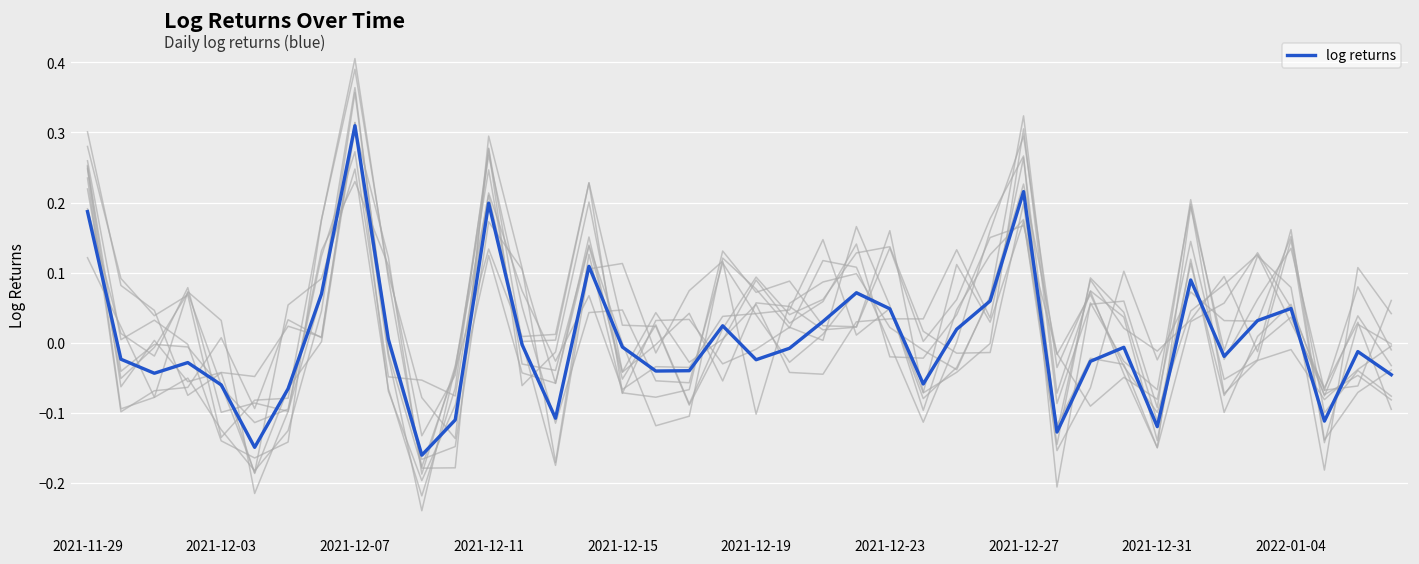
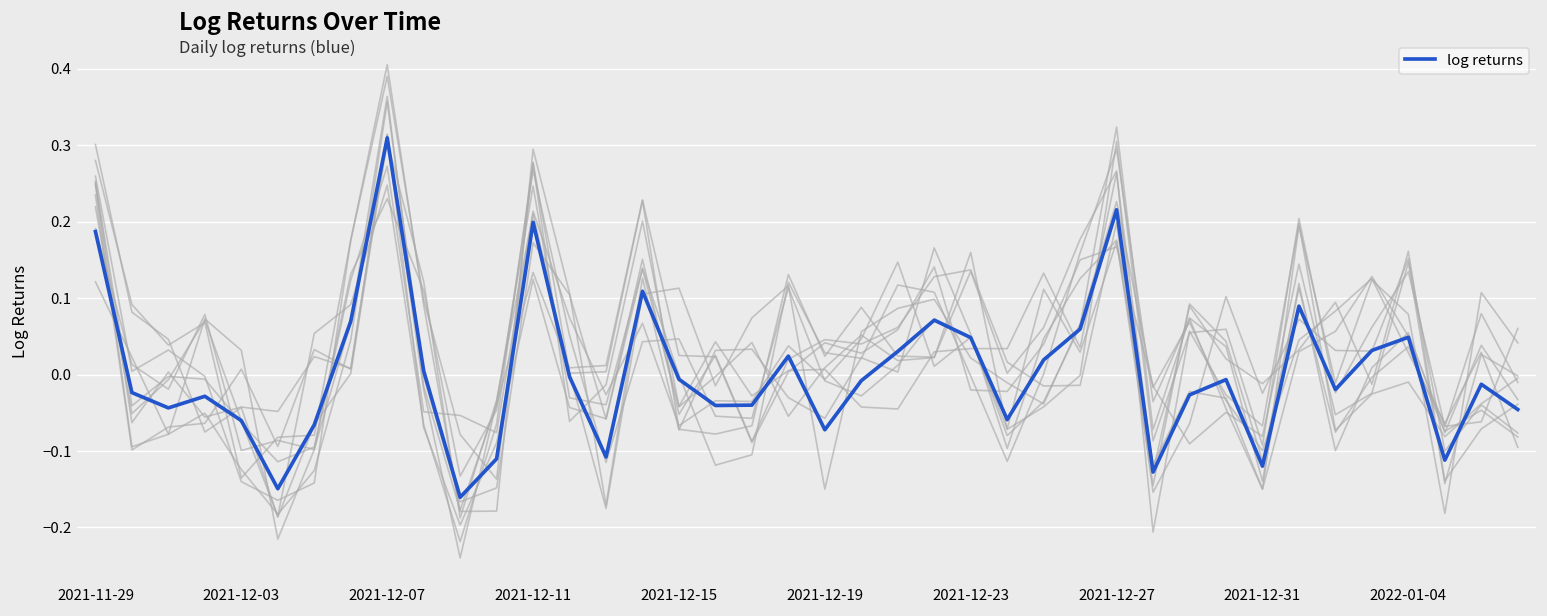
  {
    "log returns": {
      "2021-12-07": 0.31,
      "2021-12-11": 0.20,
      "2021-12-15": -0.01,
-     "2021-12-19": -0.02,
+     "2021-12-19": -0.07,
      "2021-12-27": 0.22,
      "2021-12-31": -0.12
    }
  }
